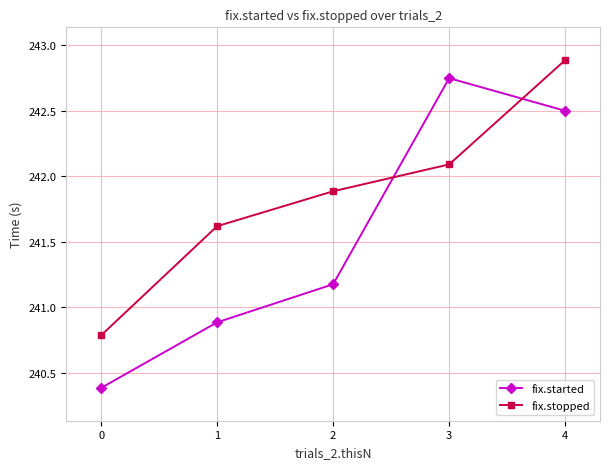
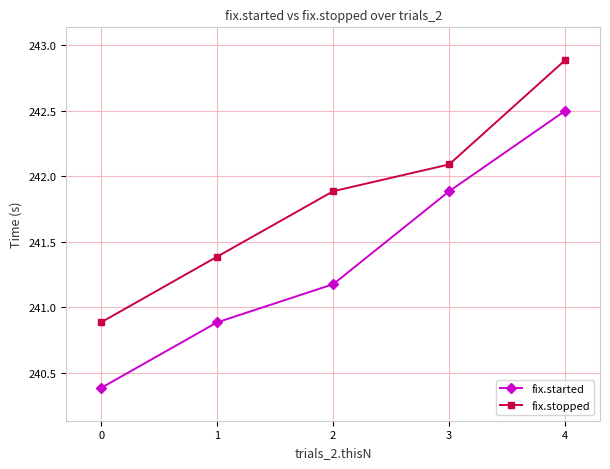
  {
    "fix.started": {
      "0": 240.39,
      "1": 240.89,
      "2": 241.18,
-     "3": 242.75,
+     "3": 241.89,
      "4": 242.50
    },
    "fix.stopped": {
-     "0": 240.79,
-     "1": 241.62,
+     "0": 240.89,
+     "1": 241.39,
      "2": 241.89,
      "3": 242.09,
      "4": 242.89
    }
  }
